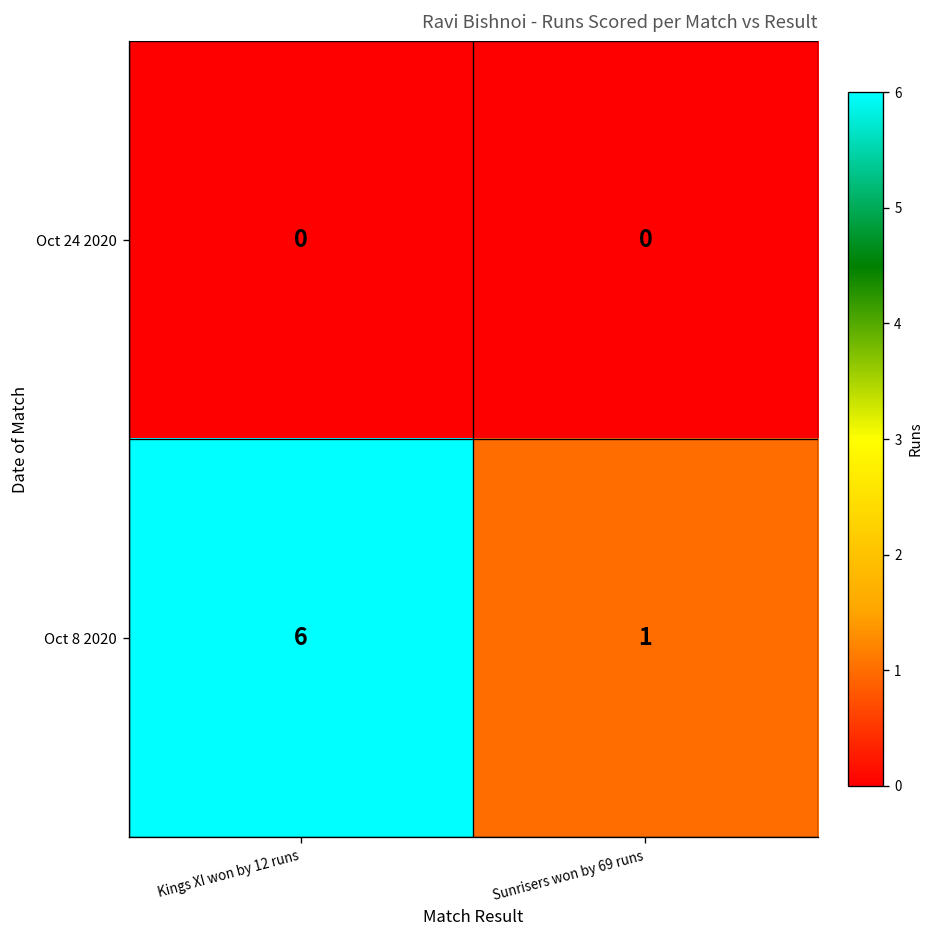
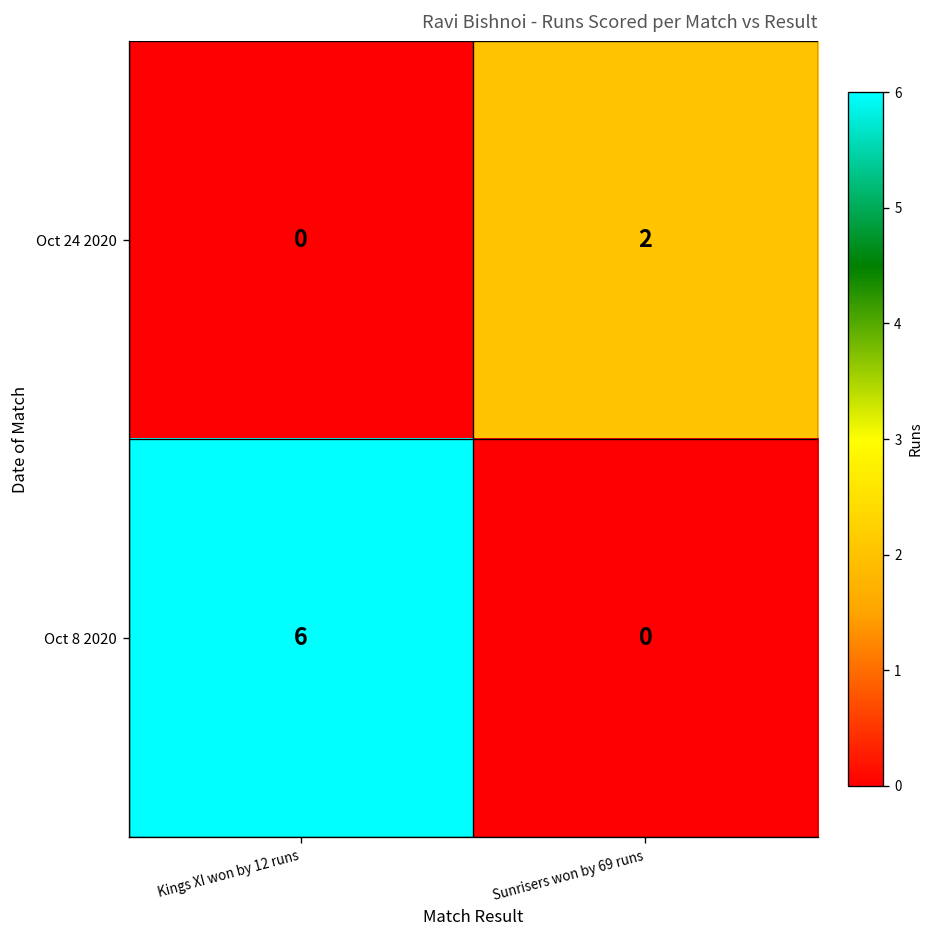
  {
    "Oct 24 2020": {
      "Kings XI won by 12 runs": 0,
-     "Sunrisers won by 69 runs": 0
+     "Sunrisers won by 69 runs": 2
    },
    "Oct 8 2020": {
      "Kings XI won by 12 runs": 6,
-     "Sunrisers won by 69 runs": 1
+     "Sunrisers won by 69 runs": 0
    }
  }
